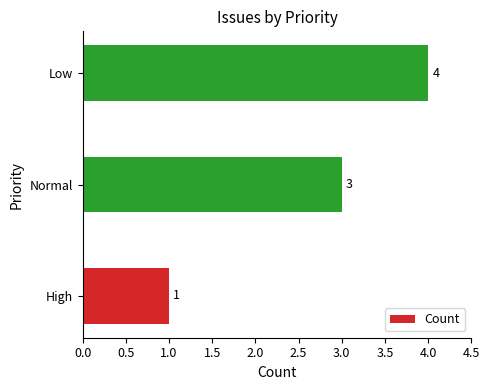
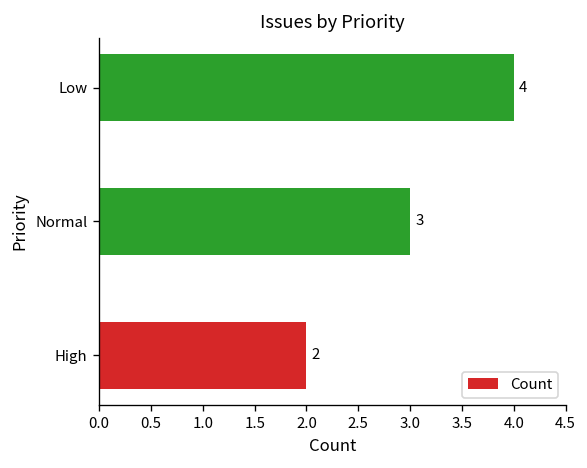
  {
    "Low": 4,
    "Normal": 3,
-   "High": 1
+   "High": 2
  }
